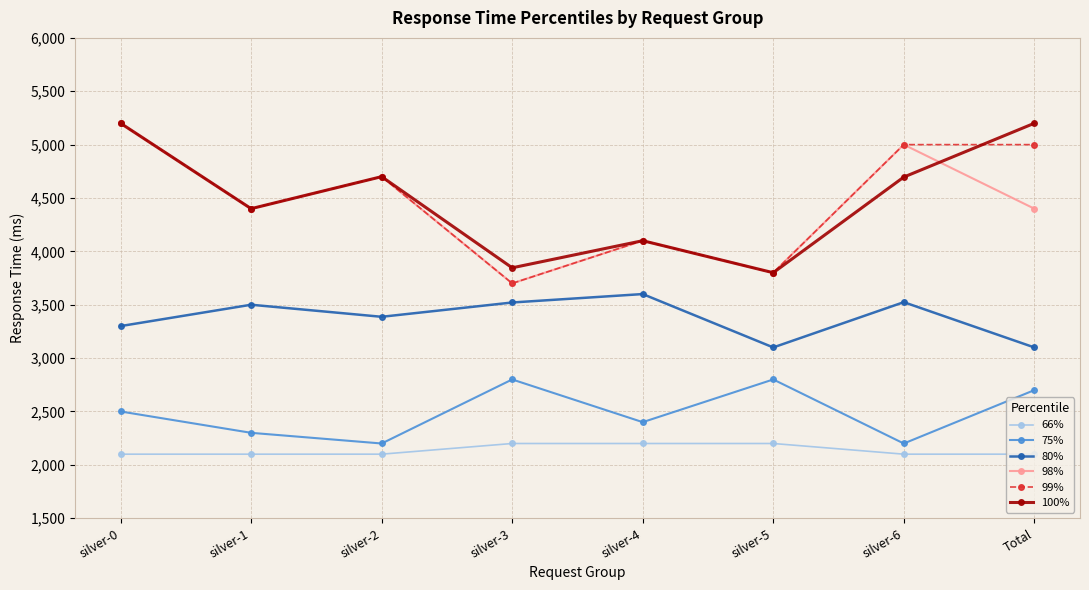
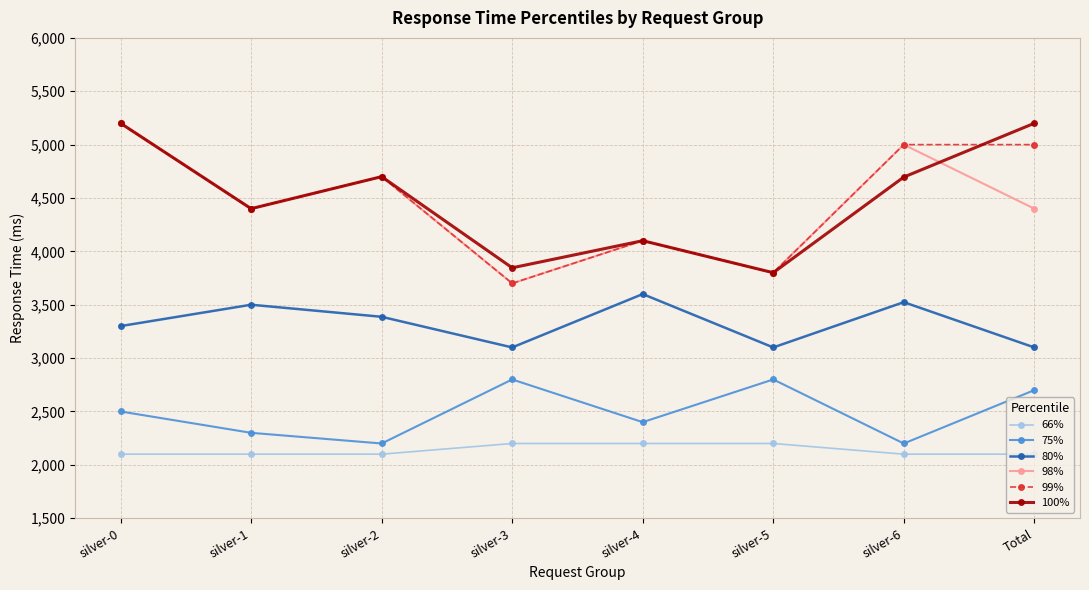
  {
    "66%": {
      "silver-0": "2,100",
      "silver-1": "2,100",
      "silver-2": "2,100",
      "silver-3": "2,200",
      "silver-4": "2,200",
      "silver-5": "2,200",
      "silver-6": "2,100"
    },
    "75%": {
      "silver-0": "2,500",
      "silver-1": "2,300",
      "silver-2": "2,200",
      "silver-3": "2,800",
      "silver-4": "2,400",
      "silver-5": "2,800",
      "silver-6": "2,200",
      "Total": "2,700"
    },
    "80%": {
      "silver-0": "3,300",
      "silver-1": "3,500",
      "silver-2": "3,390",
-     "silver-3": "3,520",
+     "silver-3": "3,100",
      "silver-4": "3,600",
      "silver-5": "3,100",
      "silver-6": "3,520",
      "Total": "3,100"
    },
    "98%": {
      "Total": "4,400"
    },
    "99%": {
      "Total": "5,000"
    },
    "100%": {
      "silver-3": "3,850",
      "silver-6": "4,700",
      "Total": "5,200"
    }
  }
